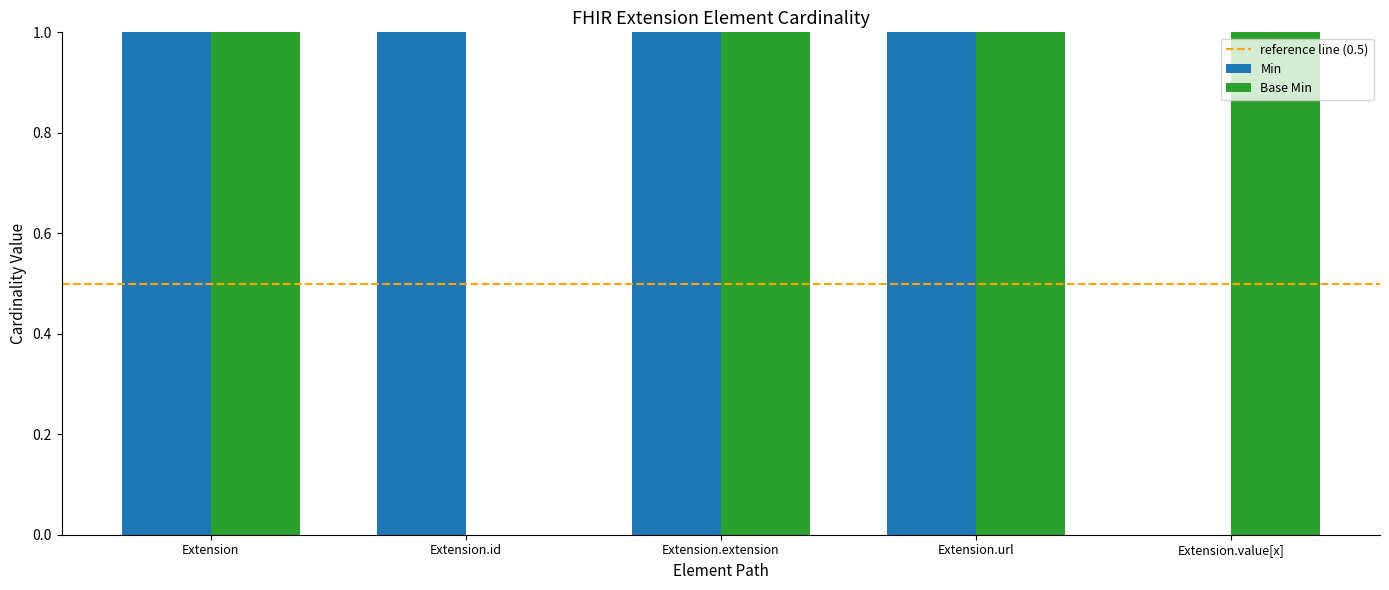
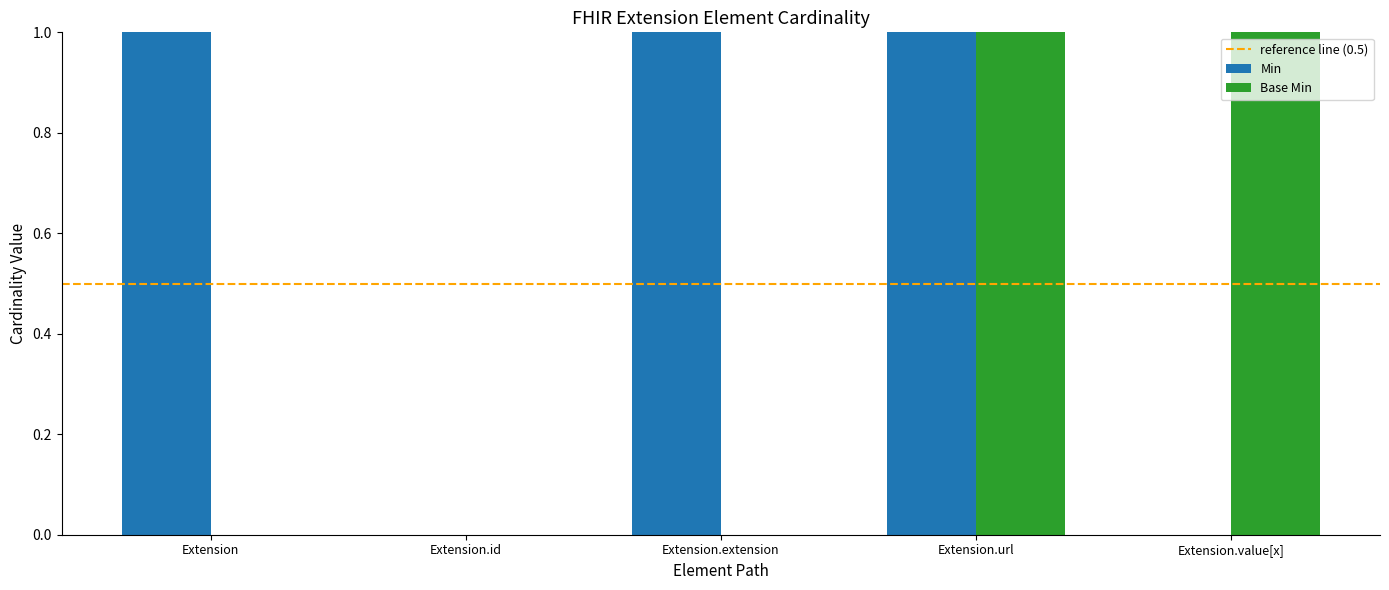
  {
    "Min": {
      "Extension": 1,
-     "Extension.id": 1,
+     "Extension.id": 0,
      "Extension.extension": 1,
      "Extension.url": 1,
      "Extension.value[x]": 0
    },
    "Base Min": {
-     "Extension": 1,
+     "Extension": 0,
      "Extension.id": 0,
-     "Extension.extension": 1,
+     "Extension.extension": 0,
      "Extension.url": 1,
      "Extension.value[x]": 1
    }
  }
